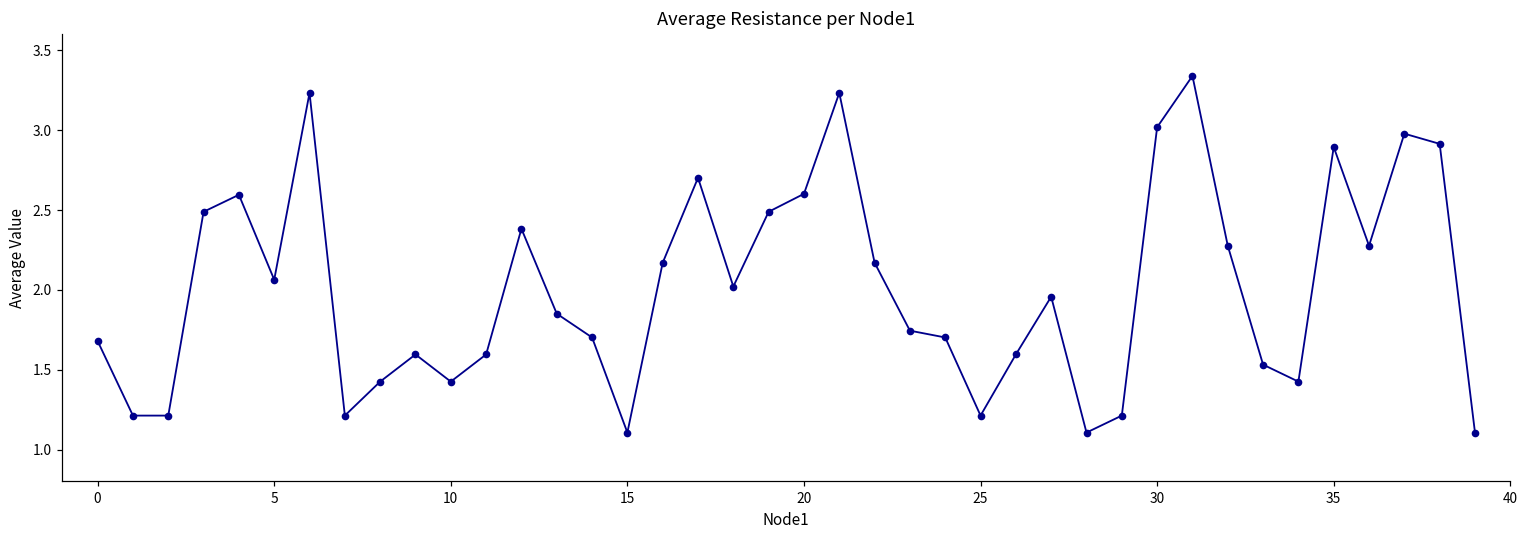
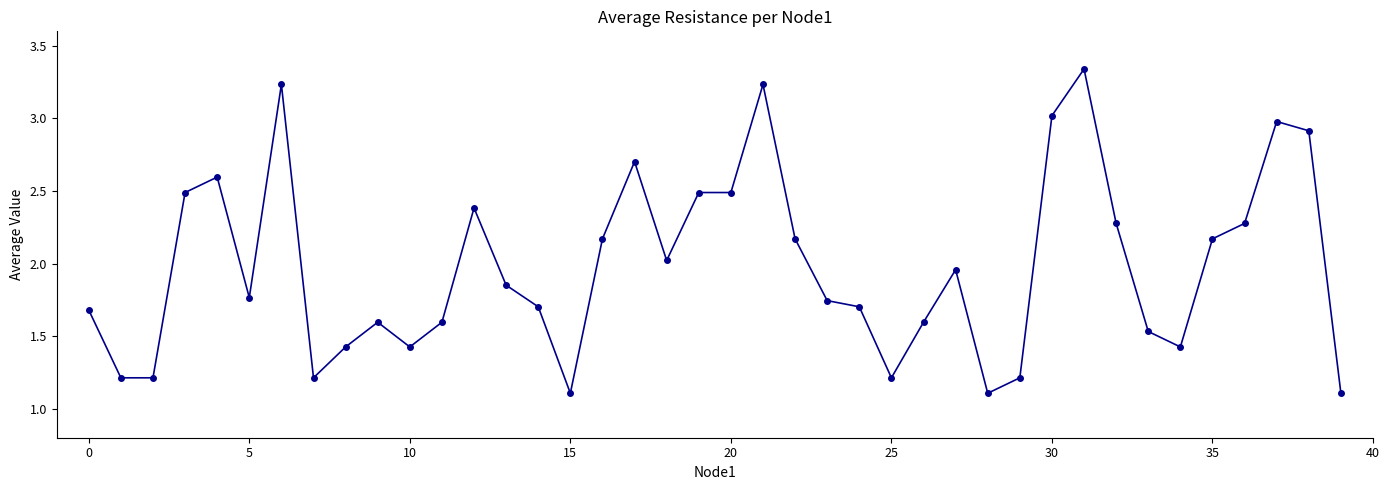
  {
    "0": 1.68,
-   "5": 2.06,
+   "5": 1.77,
    "10": 1.43,
    "15": 1.11,
-   "20": 2.60,
+   "20": 2.49,
    "25": 1.21,
    "30": 3.02,
-   "35": 2.89
+   "35": 2.17
  }
